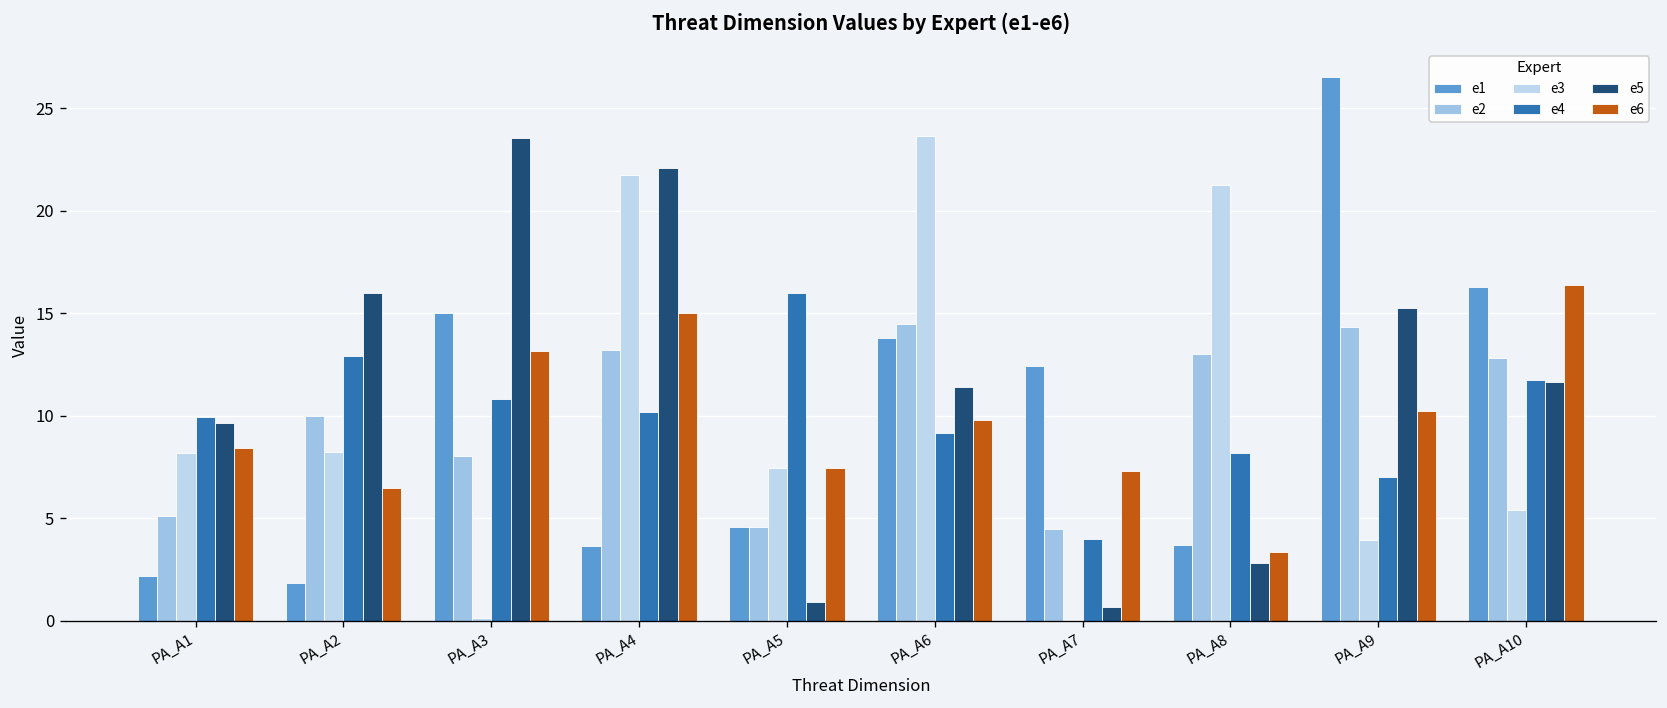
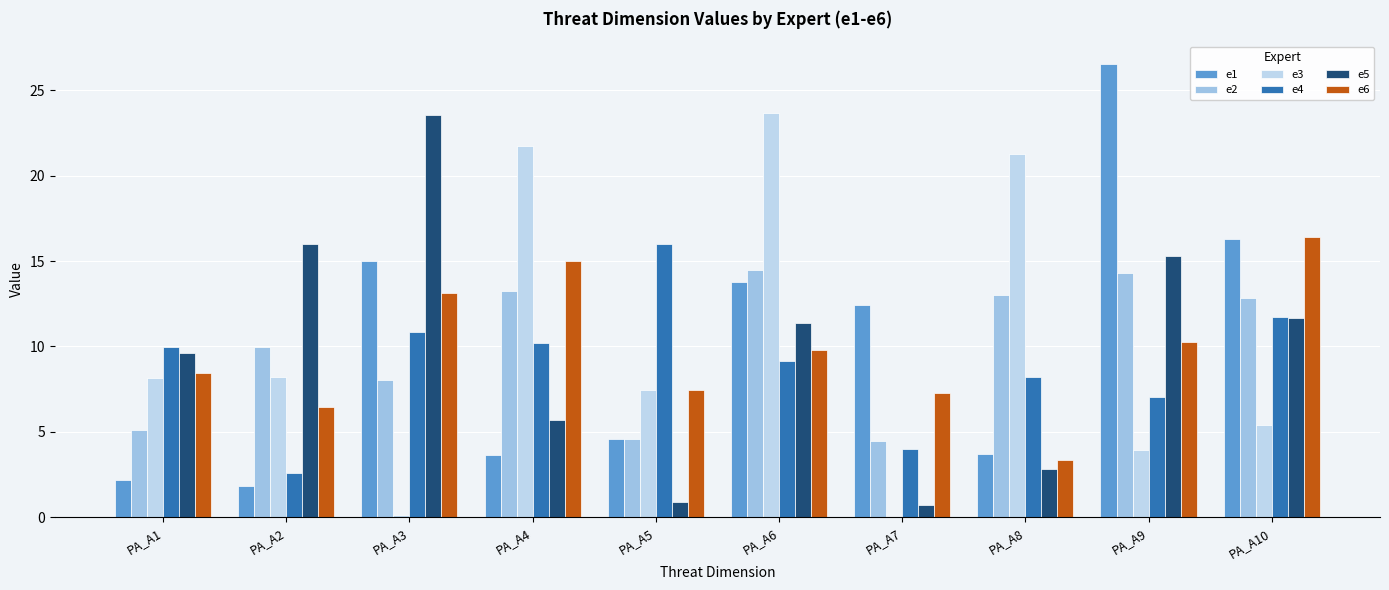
  {
    "e1": {
      "PA_A1": 2.2,
      "PA_A2": 1.8,
      "PA_A3": 15.0,
      "PA_A4": 3.6,
      "PA_A5": 4.6,
      "PA_A6": 13.8,
      "PA_A7": 12.4,
      "PA_A8": 3.7,
      "PA_A9": 26.5,
      "PA_A10": 16.3
    },
    "e4": {
      "PA_A1": 9.9,
-     "PA_A2": 12.9,
+     "PA_A2": 2.6,
      "PA_A3": 10.8,
      "PA_A4": 10.2,
      "PA_A5": 16.0,
      "PA_A6": 9.2,
      "PA_A7": 4.0,
      "PA_A8": 8.2,
      "PA_A9": 7.0,
      "PA_A10": 11.7
    },
    "e5": {
      "PA_A1": 9.6,
      "PA_A2": 16.0,
      "PA_A3": 23.5,
-     "PA_A4": 22.1,
+     "PA_A4": 5.7,
      "PA_A5": 0.9,
      "PA_A6": 11.4,
      "PA_A7": 0.7,
      "PA_A8": 2.8,
      "PA_A9": 15.3,
      "PA_A10": 11.7
    },
    "e6": {
      "PA_A1": 8.4,
      "PA_A2": 6.5,
      "PA_A3": 13.1,
      "PA_A4": 15.0,
      "PA_A5": 7.5,
      "PA_A6": 9.8,
      "PA_A7": 7.3,
      "PA_A8": 3.3,
      "PA_A9": 10.3,
      "PA_A10": 16.4
    }
  }
